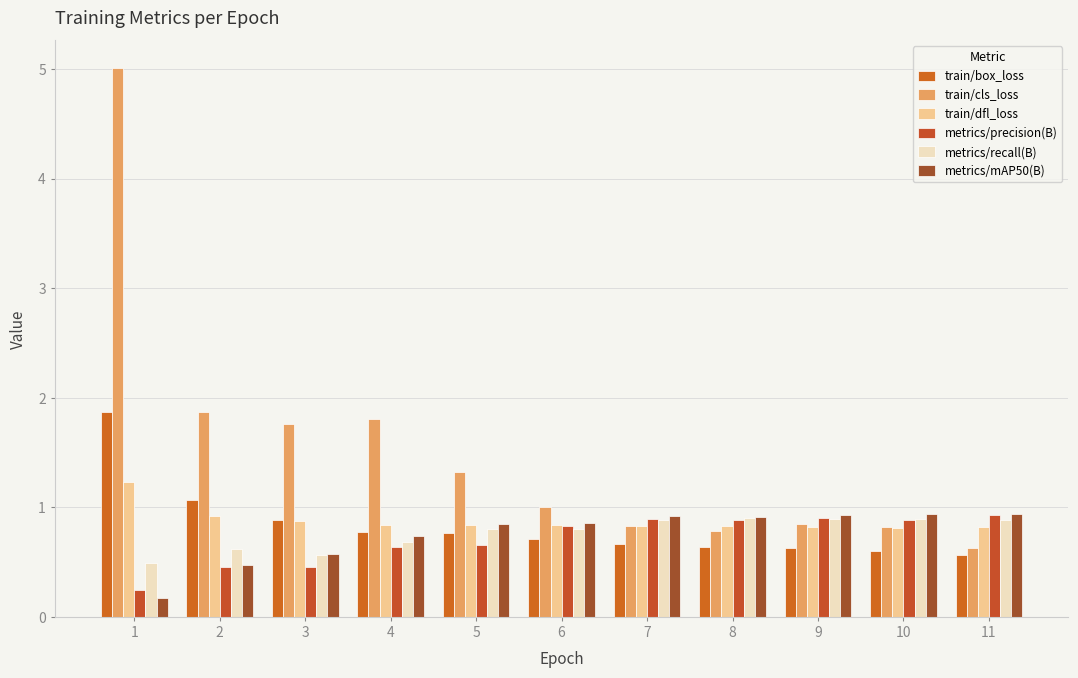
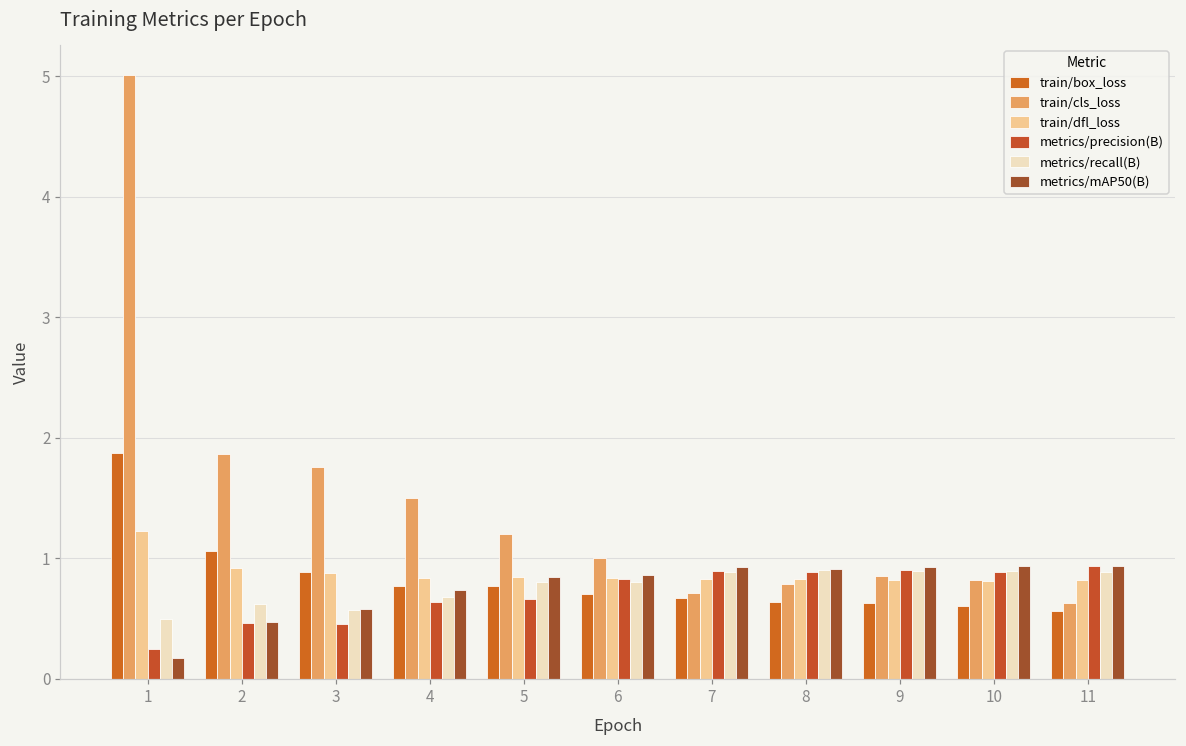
  {
    "train/cls_loss": {
      "1": 5.01,
      "2": 1.87,
      "3": 1.76,
-     "4": 1.80,
-     "5": 1.32,
+     "4": 1.50,
+     "5": 1.20,
      "6": 1.00,
-     "7": 0.83,
+     "7": 0.71,
      "8": 0.78,
      "9": 0.85,
      "10": 0.82,
      "11": 0.63
    }
  }
